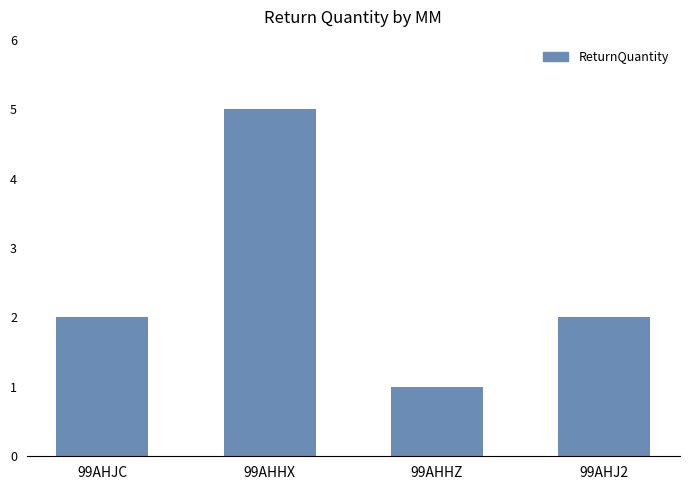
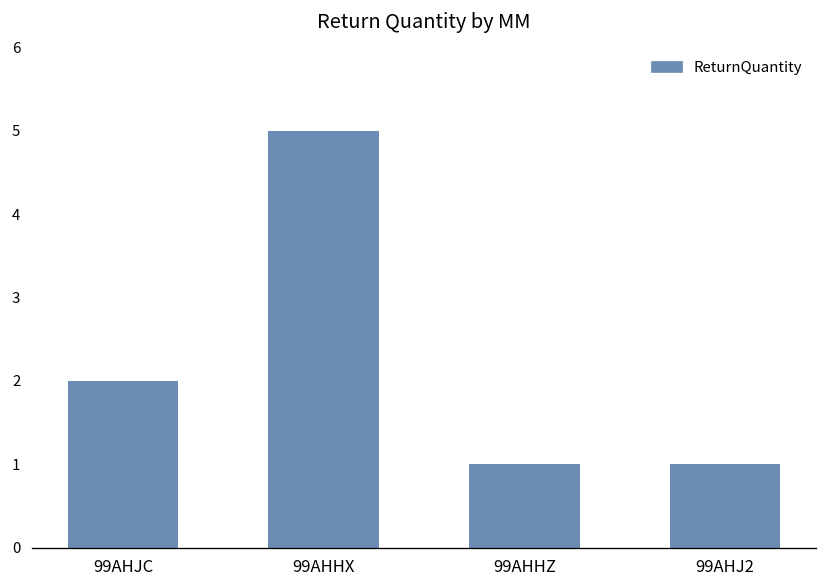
  {
    "99AHJC": 2,
    "99AHHX": 5,
    "99AHHZ": 1,
-   "99AHJ2": 2
+   "99AHJ2": 1
  }
